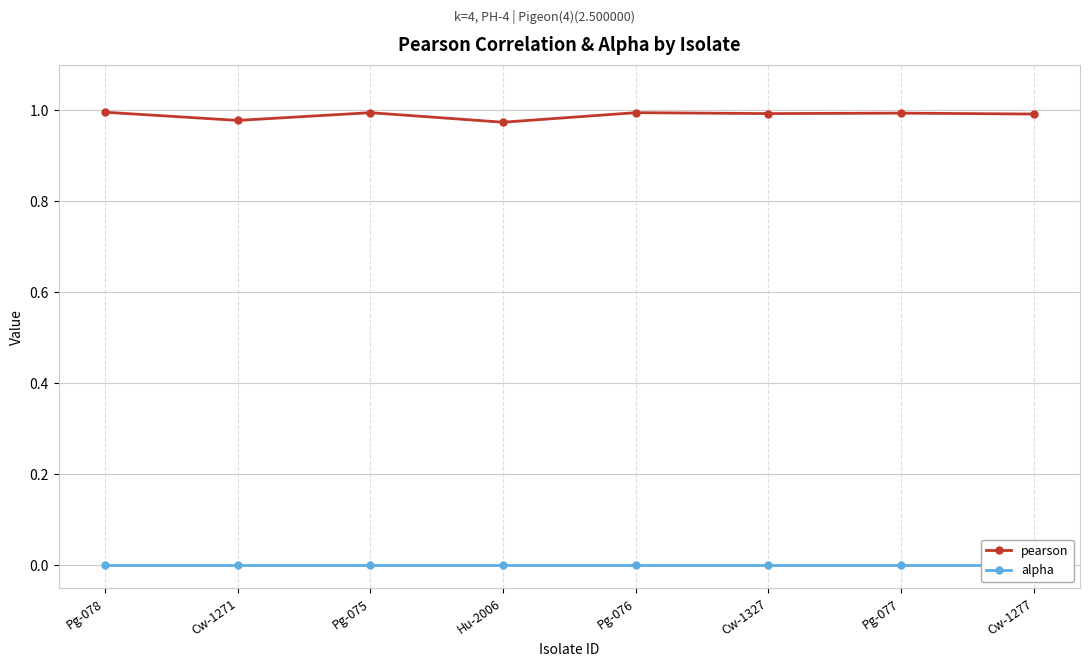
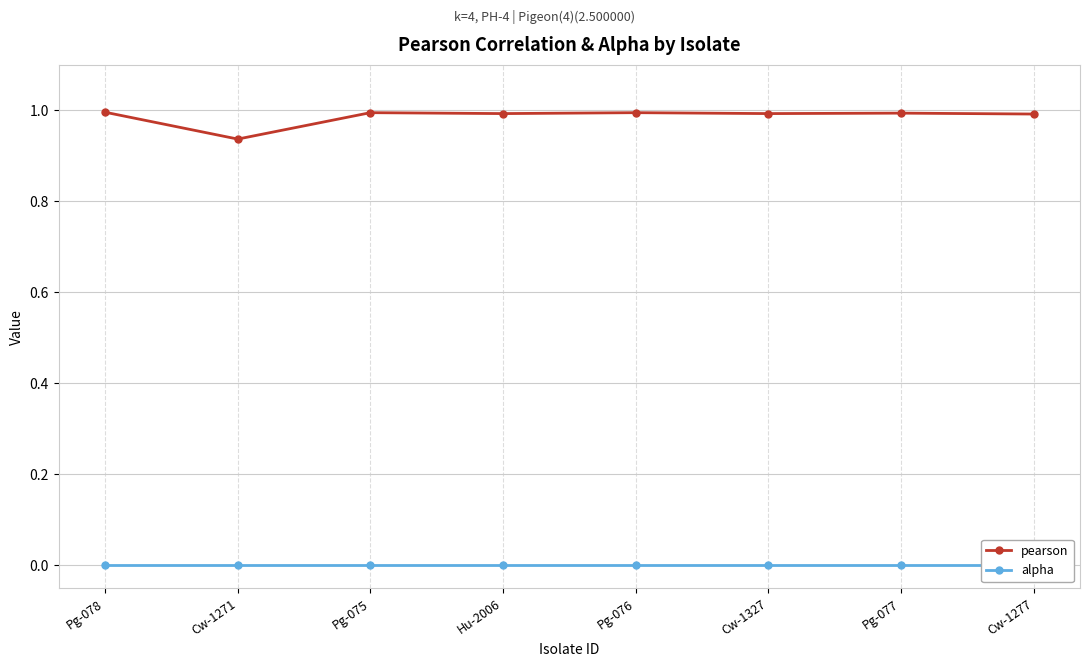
  {
    "pearson": {
      "Pg-078": 1.00,
-     "Cw-1271": 0.98,
+     "Cw-1271": 0.94,
      "Pg-075": 1.00,
-     "Hu-2006": 0.97,
+     "Hu-2006": 0.99,
      "Pg-076": 1.00,
      "Cw-1327": 0.99,
      "Pg-077": 0.99,
      "Cw-1277": 0.99
    },
    "alpha": {
      "Pg-078": 0.00,
      "Cw-1271": 0.00,
      "Pg-075": 0.00,
      "Hu-2006": 0.00,
      "Pg-076": 0.00,
      "Cw-1327": 0.00,
      "Pg-077": 0.00
    }
  }
